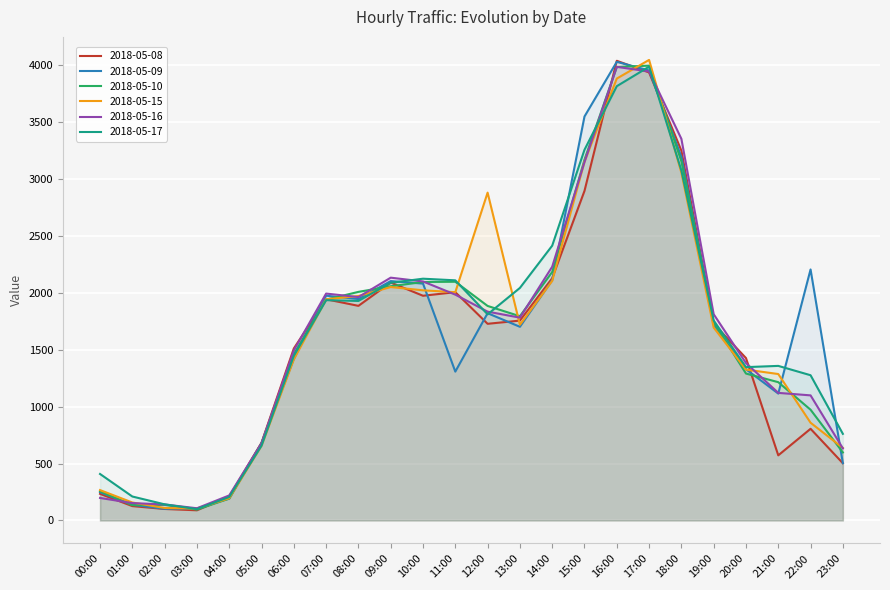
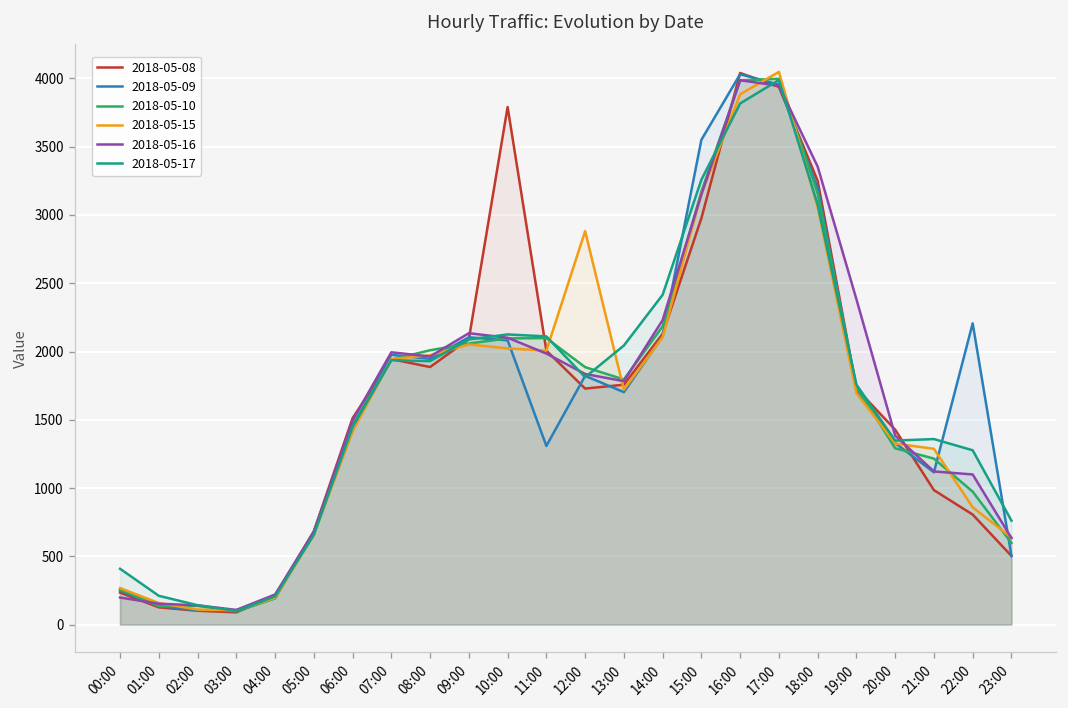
  {
    "2018-05-08": {
      "08:00": 1890,
-     "10:00": 1980,
+     "10:00": 3790,
      "12:00": 1730,
      "13:00": 1760,
-     "15:00": 2900,
+     "15:00": 2980,
      "18:00": 3250,
      "20:00": 1430,
-     "21:00": 570,
+     "21:00": 980,
      "22:00": 810
    },
    "2018-05-09": {
      "11:00": 1310,
      "15:00": 3550,
      "18:00": 3200,
      "22:00": 2210
    },
    "2018-05-15": {
      "10:00": 2020,
      "12:00": 2880,
      "16:00": 3880,
      "17:00": 4050,
      "19:00": 1700,
      "21:00": 1290,
      "22:00": 860
    },
    "2018-05-16": {
      "00:00": 200,
      "09:00": 2130,
      "14:00": 2230,
      "18:00": 3350,
-     "19:00": 1810,
+     "19:00": 2380,
      "20:00": 1380,
      "22:00": 1100
    }
  }
